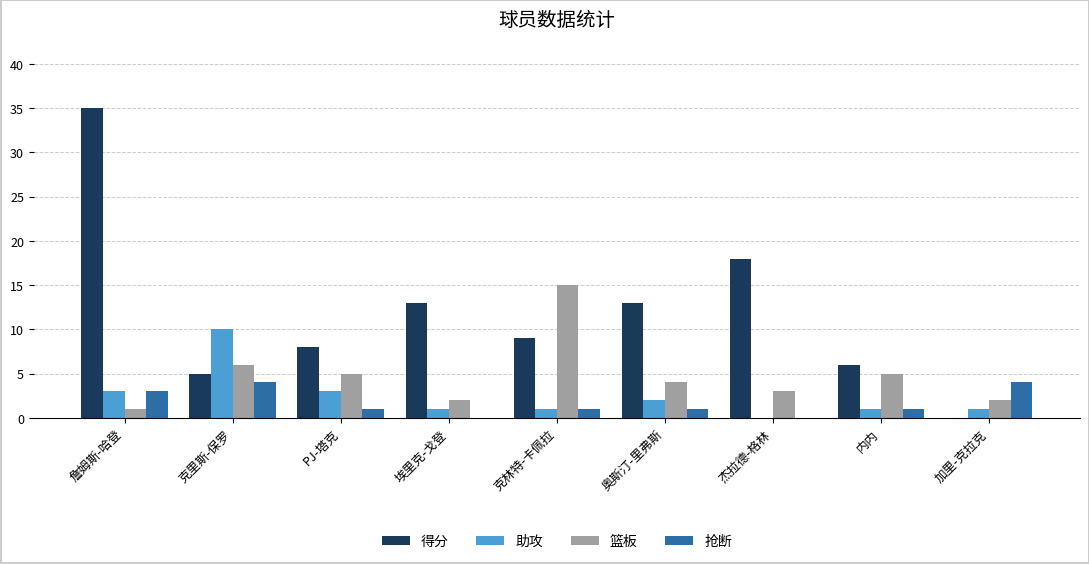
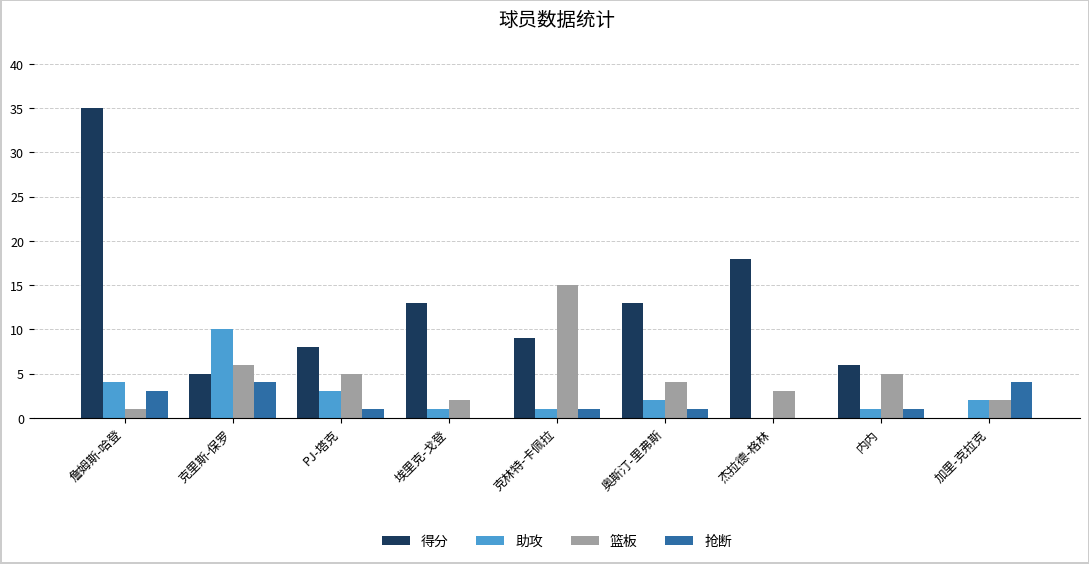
  {
    "得分": {
      "詹姆斯-哈登": 35,
      "克里斯-保罗": 5,
      "PJ-塔克": 8,
      "埃里克-戈登": 13,
      "克林特-卡佩拉": 9,
      "奥斯汀-里弗斯": 13,
      "杰拉德-格林": 18,
      "内内": 6,
      "加里-克拉克": 0
    },
    "助攻": {
-     "詹姆斯-哈登": 3,
+     "詹姆斯-哈登": 4,
      "克里斯-保罗": 10,
      "PJ-塔克": 3,
      "埃里克-戈登": 1,
      "克林特-卡佩拉": 1,
      "奥斯汀-里弗斯": 2,
      "杰拉德-格林": 0,
      "内内": 1,
-     "加里-克拉克": 1
+     "加里-克拉克": 2
    },
    "篮板": {
      "詹姆斯-哈登": 1,
      "克里斯-保罗": 6,
      "PJ-塔克": 5,
      "埃里克-戈登": 2,
      "克林特-卡佩拉": 15,
      "奥斯汀-里弗斯": 4,
      "杰拉德-格林": 3,
      "内内": 5,
      "加里-克拉克": 2
    },
    "抢断": {
      "詹姆斯-哈登": 3,
      "克里斯-保罗": 4,
      "PJ-塔克": 1,
      "埃里克-戈登": 0,
      "克林特-卡佩拉": 1,
      "奥斯汀-里弗斯": 1,
      "杰拉德-格林": 0,
      "内内": 1,
      "加里-克拉克": 4
    }
  }
